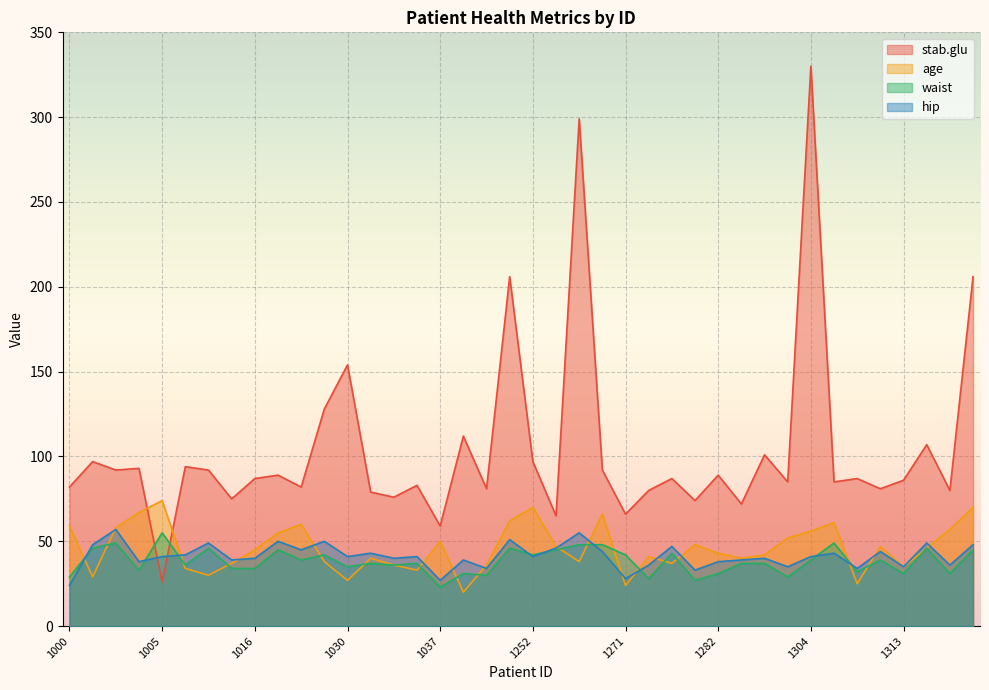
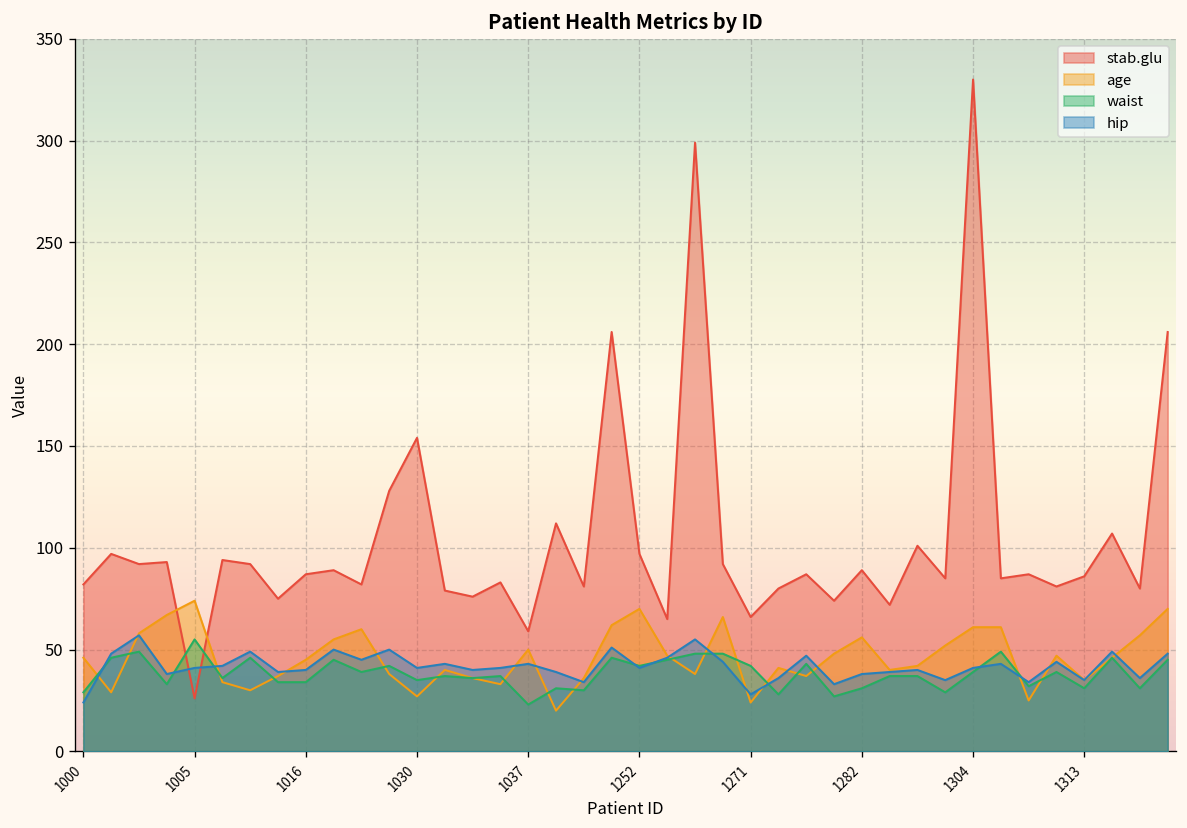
  {
    "stab.glu": {
      "1000": 82,
      "1005": 26,
      "1016": 87,
      "1030": 154,
      "1037": 59,
      "1252": 97,
      "1271": 66,
      "1282": 89,
      "1304": 330,
      "1313": 86
    },
    "age": {
-     "1000": 59,
+     "1000": 46,
      "1005": 74,
      "1016": 45,
      "1030": 27,
      "1037": 50,
      "1252": 70,
      "1271": 24,
-     "1282": 43,
-     "1304": 56
+     "1282": 56,
+     "1304": 61
    },
    "waist": {
      "1000": 29,
      "1005": 55,
      "1016": 34,
      "1030": 35,
      "1037": 23,
      "1271": 42,
      "1282": 31,
      "1304": 39,
      "1313": 31
    },
    "hip": {
      "1000": 24,
      "1005": 41,
      "1016": 40,
      "1030": 41,
-     "1037": 27,
+     "1037": 43,
      "1271": 28,
      "1282": 38,
      "1304": 41
    }
  }
